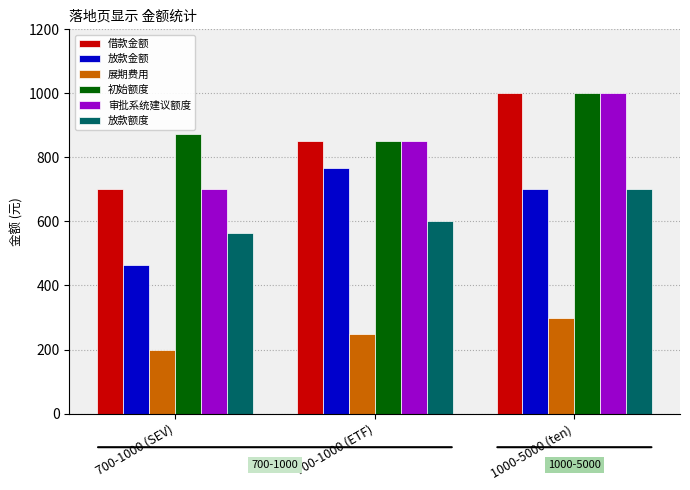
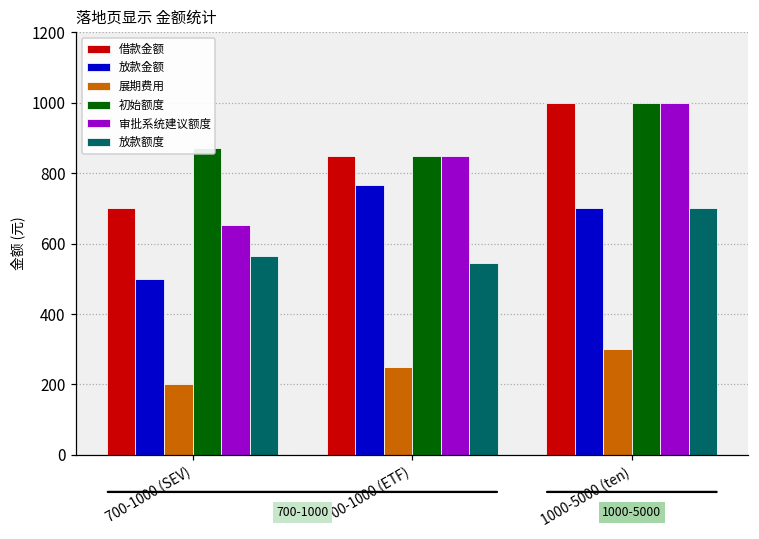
  {
    "借款金额": {
      "700-1000 (SEV)": 700,
      "700-1000 (ETF)": 850,
      "1000-5000 (ten)": 1000
    },
    "放款金额": {
-     "700-1000 (SEV)": 460,
+     "700-1000 (SEV)": 500,
      "700-1000 (ETF)": 770,
      "1000-5000 (ten)": 700
    },
    "展期费用": {
      "700-1000 (SEV)": 200,
      "700-1000 (ETF)": 250,
      "1000-5000 (ten)": 300
    },
    "初始额度": {
      "700-1000 (SEV)": 870,
      "700-1000 (ETF)": 850,
      "1000-5000 (ten)": 1000
    },
    "审批系统建议额度": {
-     "700-1000 (SEV)": 700,
+     "700-1000 (SEV)": 650,
      "700-1000 (ETF)": 850,
      "1000-5000 (ten)": 1000
    },
    "放款额度": {
      "700-1000 (SEV)": 560,
-     "700-1000 (ETF)": 600,
+     "700-1000 (ETF)": 550,
      "1000-5000 (ten)": 700
    }
  }
